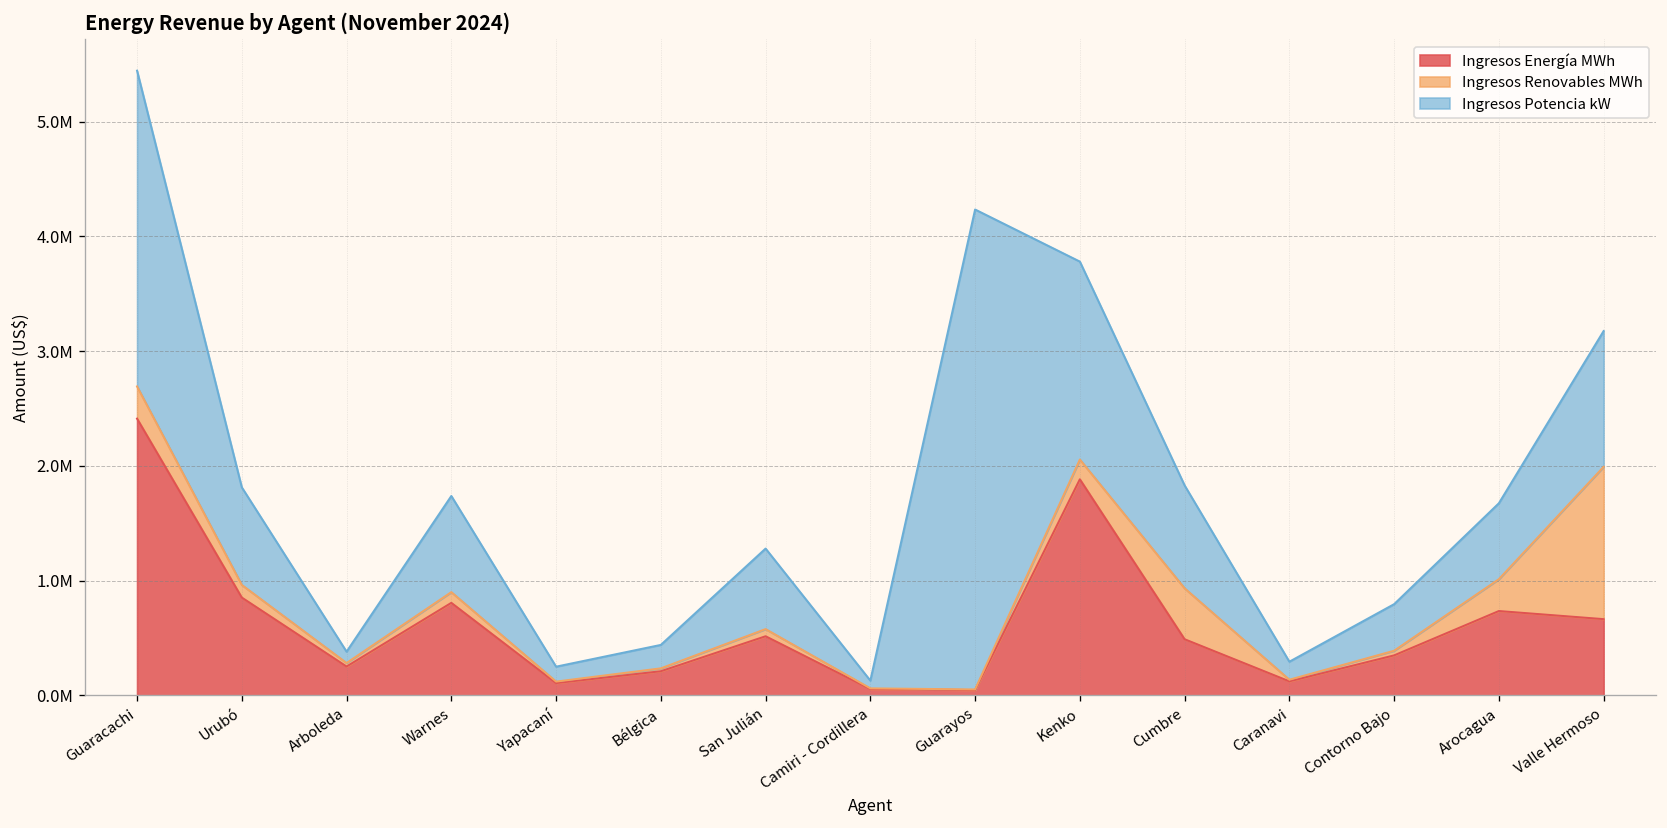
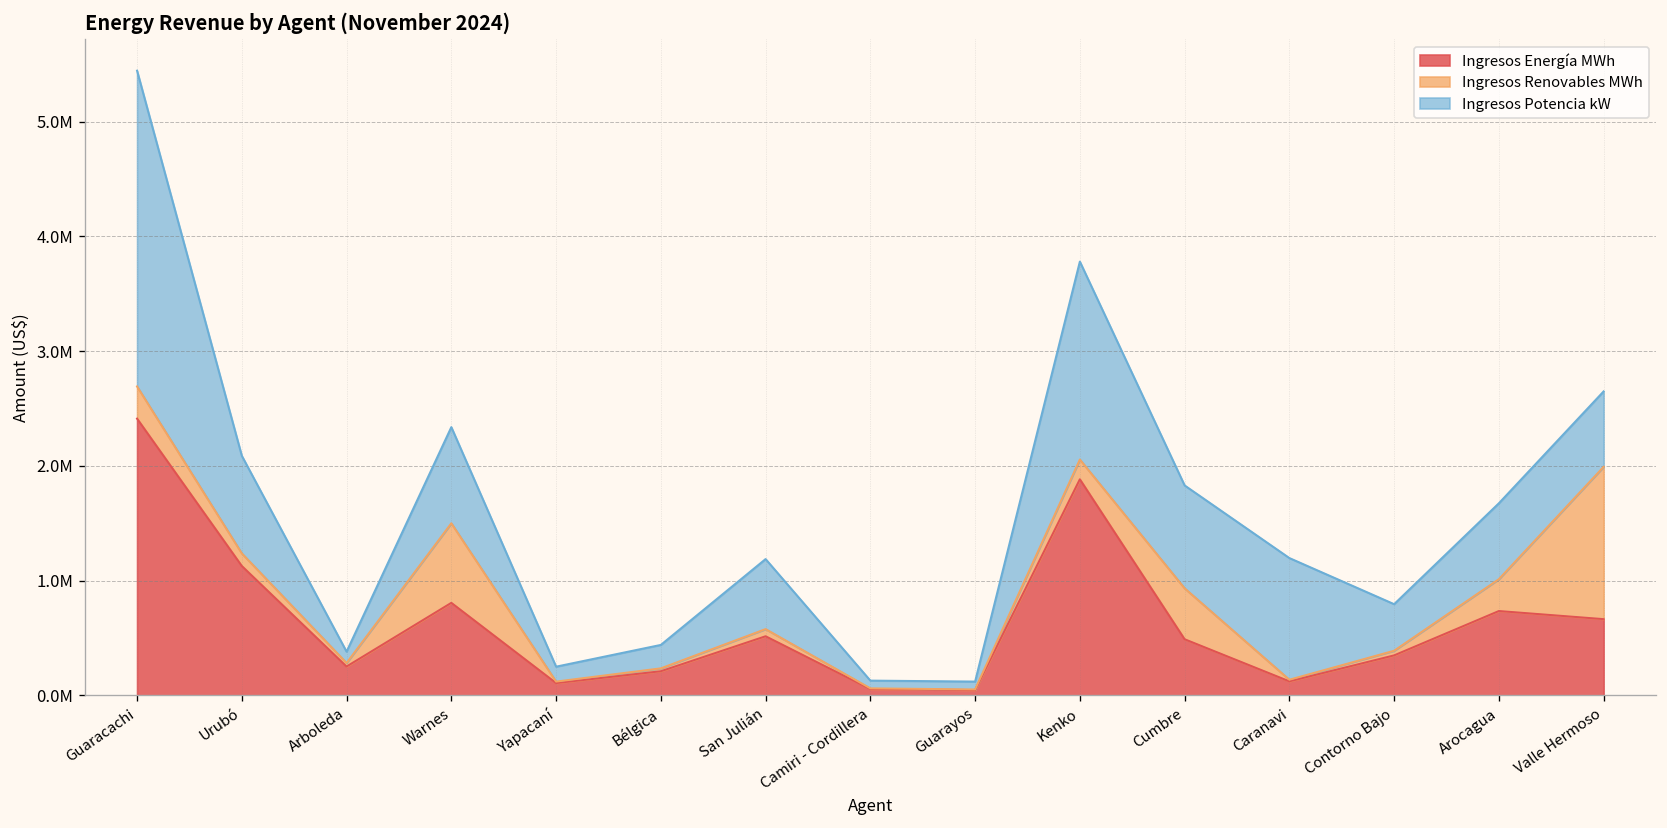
  {
    "Ingresos Energía MWh": {
      "Guaracachi": 2400000,
-     "Urubó": 900000,
+     "Urubó": 1100000,
      "Arboleda": 300000,
      "Warnes": 800000,
      "San Julián": 500000,
      "Kenko": 1900000,
      "Cumbre": 500000,
      "Contorno Bajo": 300000,
      "Arocagua": 700000,
      "Valle Hermoso": 700000
    },
    "Ingresos Renovables MWh": {
      "Guaracachi": 300000,
      "Urubó": 100000,
      "Arboleda": 0,
-     "Warnes": 100000,
+     "Warnes": 700000,
      "San Julián": 100000,
      "Kenko": 200000,
      "Cumbre": 400000,
      "Contorno Bajo": 0,
      "Arocagua": 300000,
      "Valle Hermoso": 1300000
    },
    "Ingresos Potencia kW": {
      "Guaracachi": 2800000,
      "Urubó": 900000,
      "Arboleda": 100000,
      "Warnes": 800000,
      "Yapacaní": 100000,
      "Bélgica": 200000,
-     "San Julián": 700000,
+     "San Julián": 600000,
      "Camiri - Cordillera": 100000,
-     "Guarayos": 4200000,
+     "Guarayos": 100000,
      "Kenko": 1700000,
      "Cumbre": 900000,
-     "Caranavi": 200000,
+     "Caranavi": 1100000,
      "Contorno Bajo": 400000,
      "Arocagua": 700000,
-     "Valle Hermoso": 1200000
+     "Valle Hermoso": 700000
    }
  }
